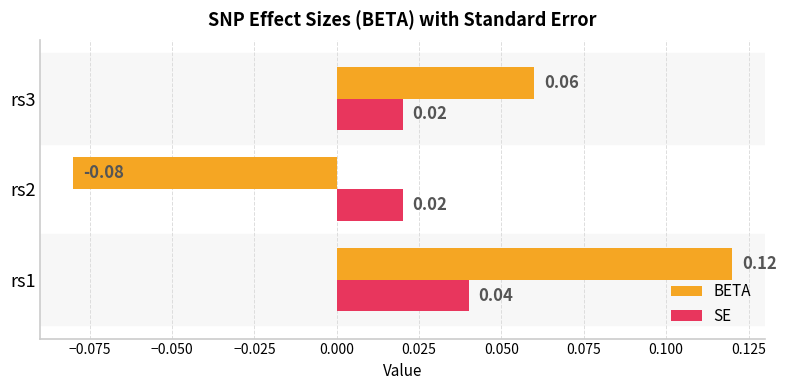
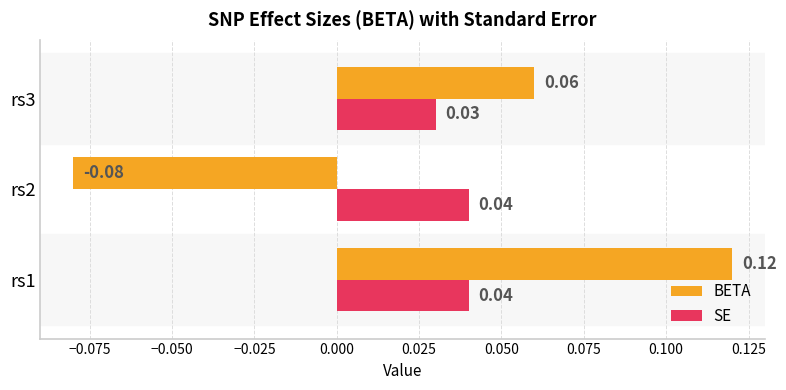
  {
    "BETA": {
      "rs3": 0.06,
      "rs2": -0.08,
      "rs1": 0.12
    },
    "SE": {
-     "rs3": 0.02,
-     "rs2": 0.02,
+     "rs3": 0.03,
+     "rs2": 0.04,
      "rs1": 0.04
    }
  }
